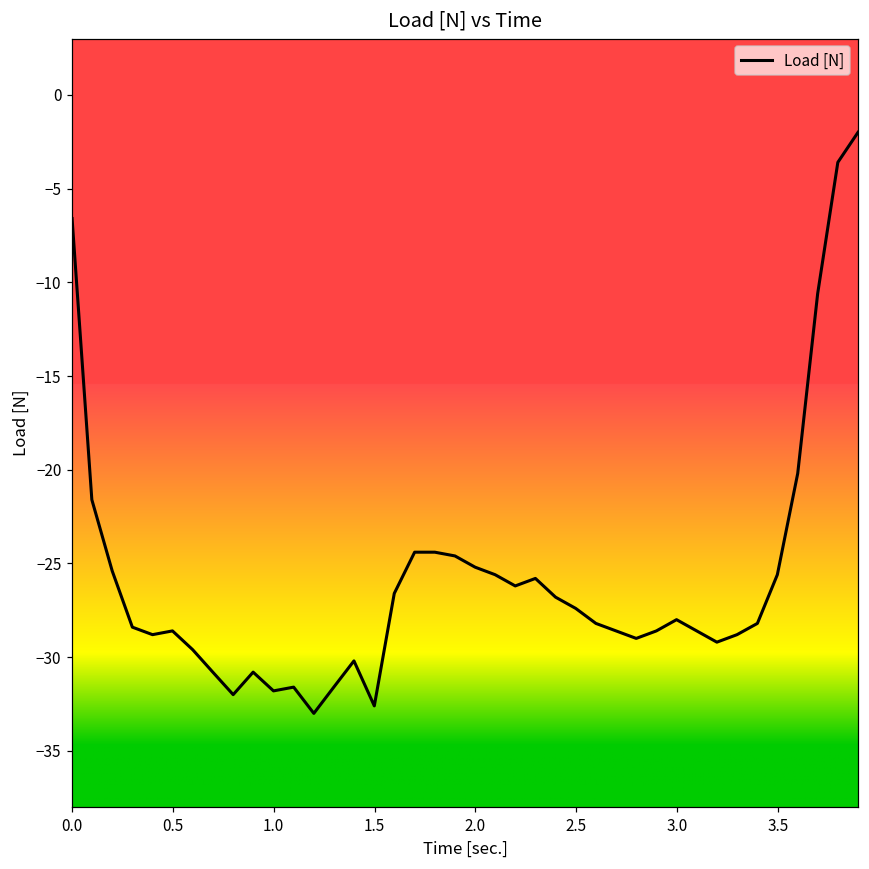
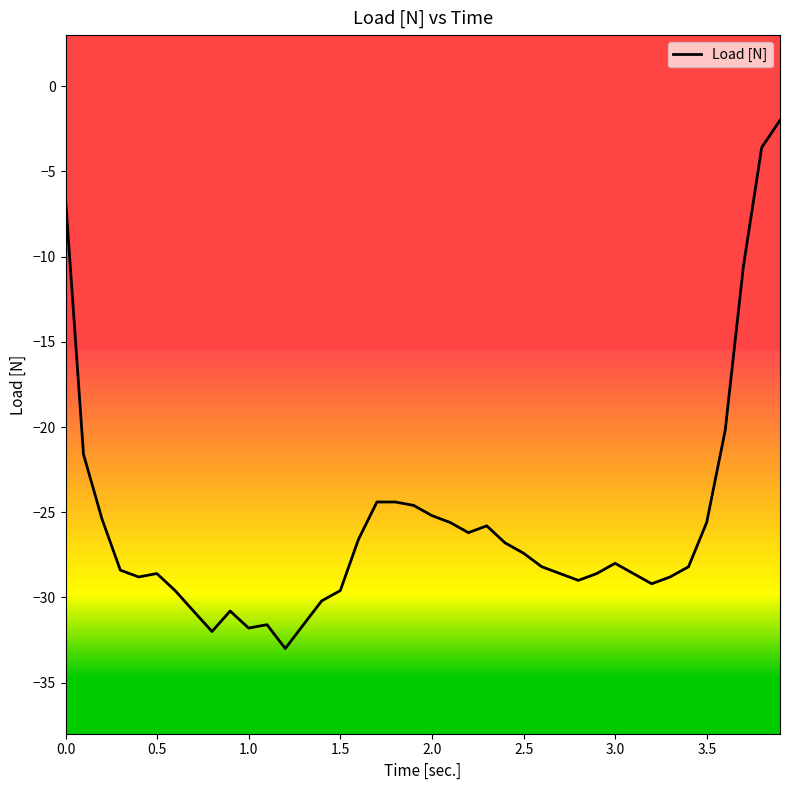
  {
    "0.0": -6.6,
    "1.0": -31.8,
-   "1.5": -32.6,
+   "1.5": -29.6,
    "2.0": -25.2
  }
